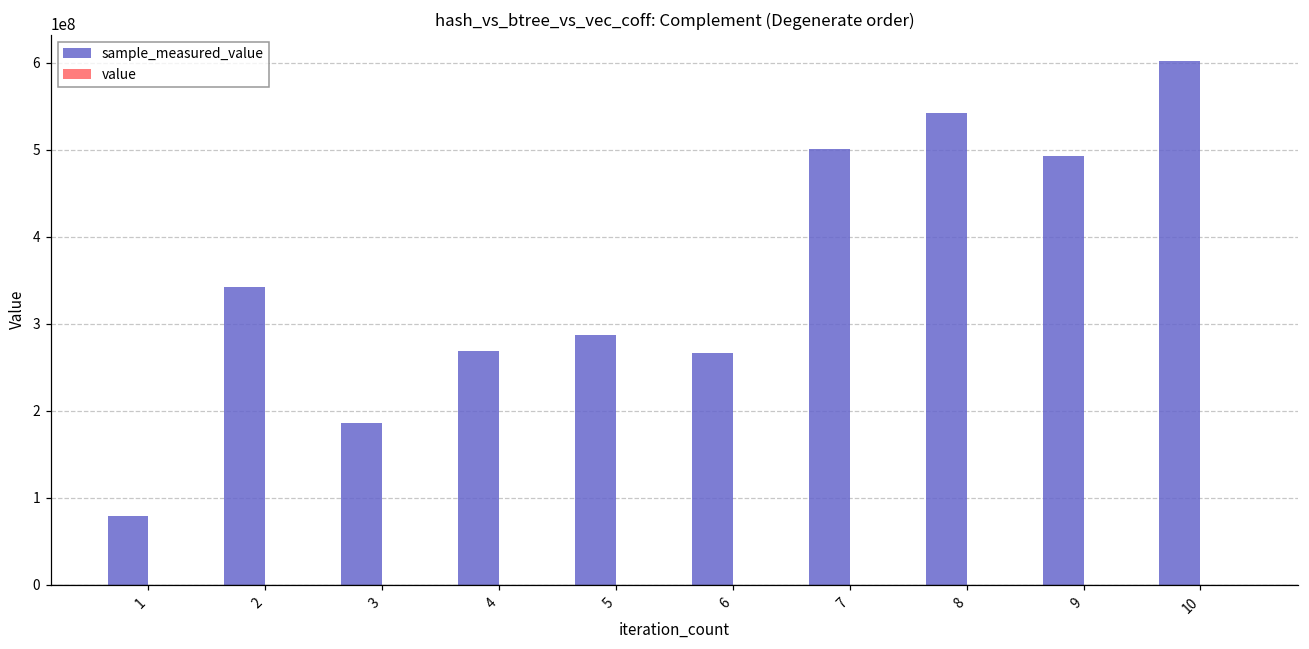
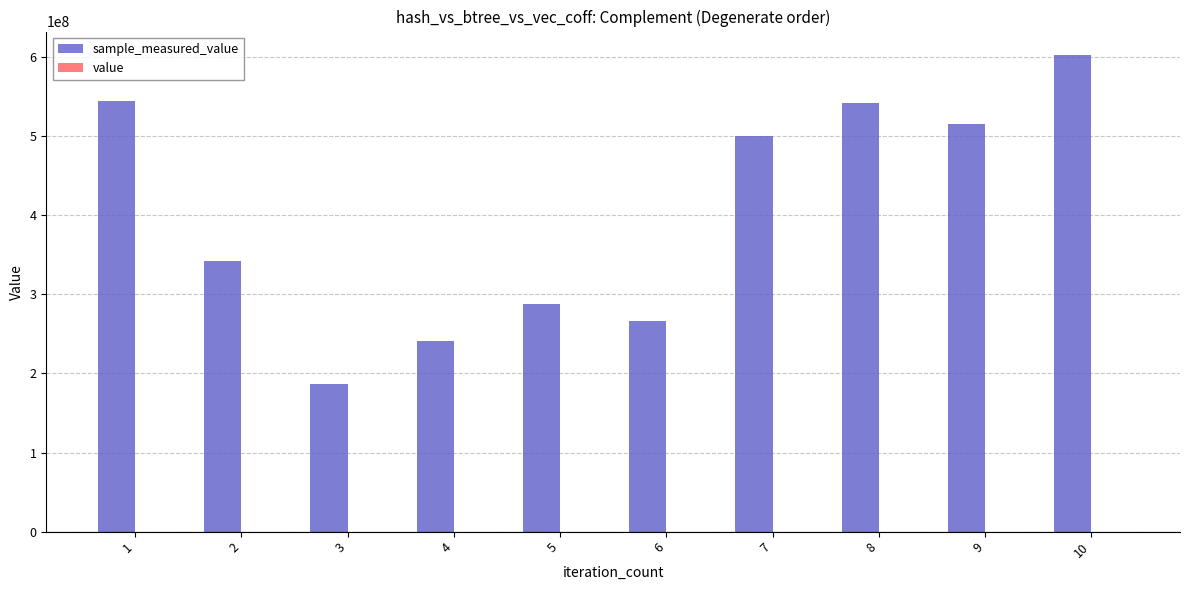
  {
    "sample_measured_value": {
-     "1": 80000000,
+     "1": 540000000,
      "2": 340000000,
      "3": 190000000,
-     "4": 270000000,
+     "4": 240000000,
      "5": 290000000,
      "6": 270000000,
      "7": 500000000,
      "8": 540000000,
-     "9": 490000000,
+     "9": 520000000,
      "10": 600000000
    }
  }
